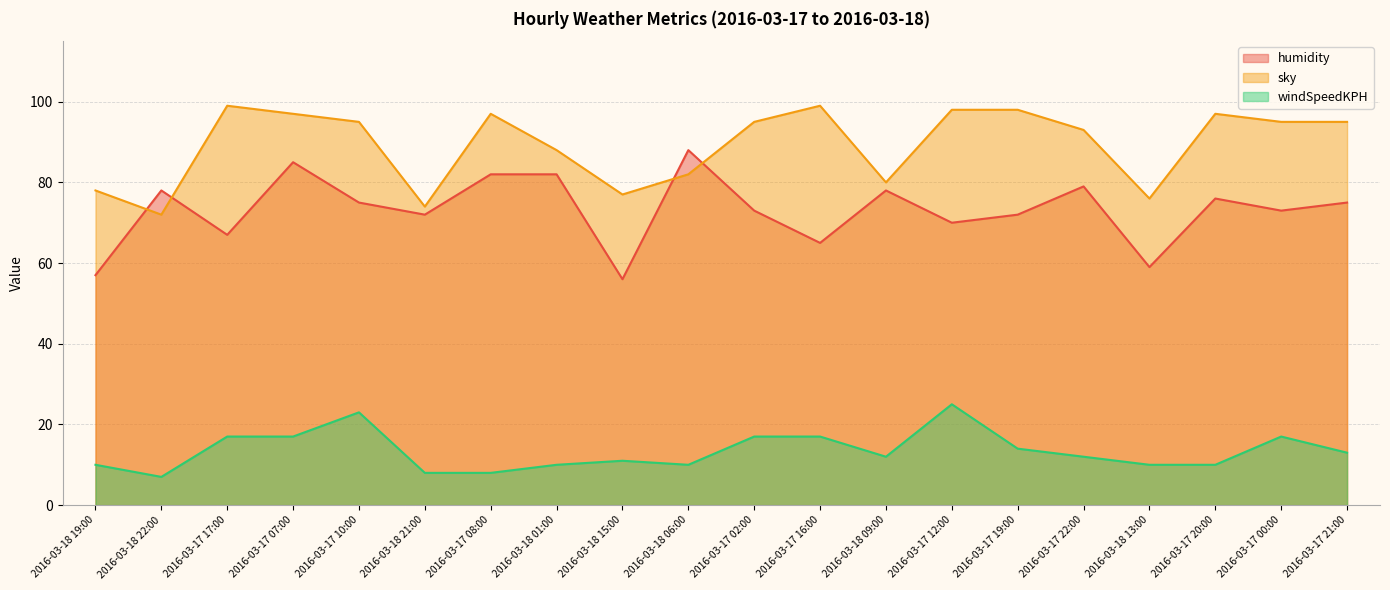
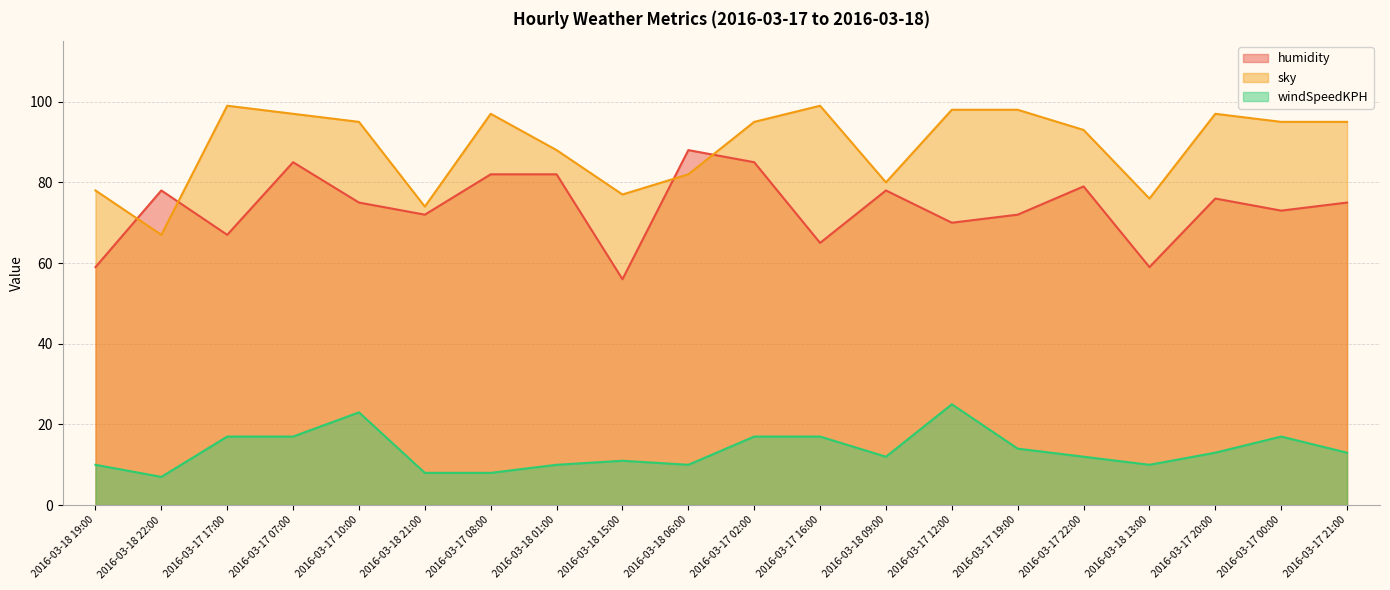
  {
    "humidity": {
-     "2016-03-18 19:00": 57,
+     "2016-03-18 19:00": 59,
      "2016-03-18 22:00": 78,
      "2016-03-17 17:00": 67,
      "2016-03-17 07:00": 85,
      "2016-03-17 10:00": 75,
      "2016-03-18 21:00": 72,
      "2016-03-17 08:00": 82,
      "2016-03-18 01:00": 82,
      "2016-03-18 15:00": 56,
      "2016-03-18 06:00": 88,
-     "2016-03-17 02:00": 73,
+     "2016-03-17 02:00": 85,
      "2016-03-17 16:00": 65,
      "2016-03-18 09:00": 78,
      "2016-03-17 12:00": 70,
      "2016-03-17 19:00": 72,
      "2016-03-17 22:00": 79,
      "2016-03-18 13:00": 59,
      "2016-03-17 20:00": 76,
      "2016-03-17 00:00": 73,
      "2016-03-17 21:00": 75
    },
    "sky": {
      "2016-03-18 19:00": 78,
-     "2016-03-18 22:00": 72,
+     "2016-03-18 22:00": 67,
      "2016-03-17 17:00": 99,
      "2016-03-17 07:00": 97,
      "2016-03-17 10:00": 95,
      "2016-03-18 21:00": 74,
      "2016-03-17 08:00": 97,
      "2016-03-18 01:00": 88,
      "2016-03-18 15:00": 77,
      "2016-03-18 06:00": 82,
      "2016-03-17 02:00": 95,
      "2016-03-17 16:00": 99,
      "2016-03-18 09:00": 80,
      "2016-03-17 12:00": 98,
      "2016-03-17 19:00": 98,
      "2016-03-17 22:00": 93,
      "2016-03-18 13:00": 76,
      "2016-03-17 20:00": 97,
      "2016-03-17 00:00": 95,
      "2016-03-17 21:00": 95
    },
    "windSpeedKPH": {
      "2016-03-18 19:00": 10,
      "2016-03-18 22:00": 7,
      "2016-03-17 17:00": 17,
      "2016-03-17 07:00": 17,
      "2016-03-17 10:00": 23,
      "2016-03-18 21:00": 8,
      "2016-03-17 08:00": 8,
      "2016-03-18 01:00": 10,
      "2016-03-18 15:00": 11,
      "2016-03-18 06:00": 10,
      "2016-03-17 02:00": 17,
      "2016-03-17 16:00": 17,
      "2016-03-18 09:00": 12,
      "2016-03-17 12:00": 25,
      "2016-03-17 19:00": 14,
      "2016-03-17 22:00": 12,
      "2016-03-18 13:00": 10,
-     "2016-03-17 20:00": 10,
+     "2016-03-17 20:00": 13,
      "2016-03-17 00:00": 17,
      "2016-03-17 21:00": 13
    }
  }
